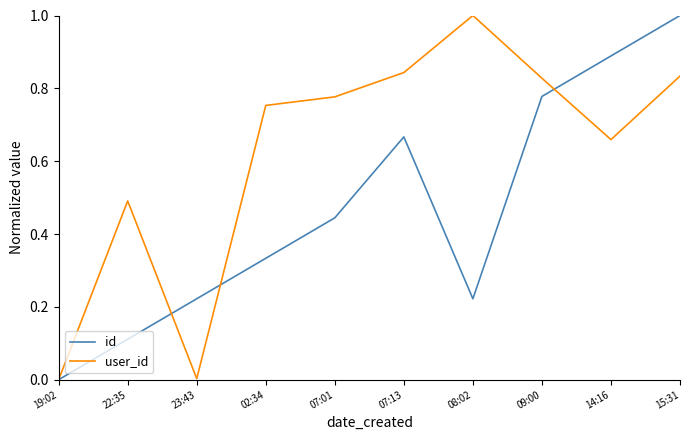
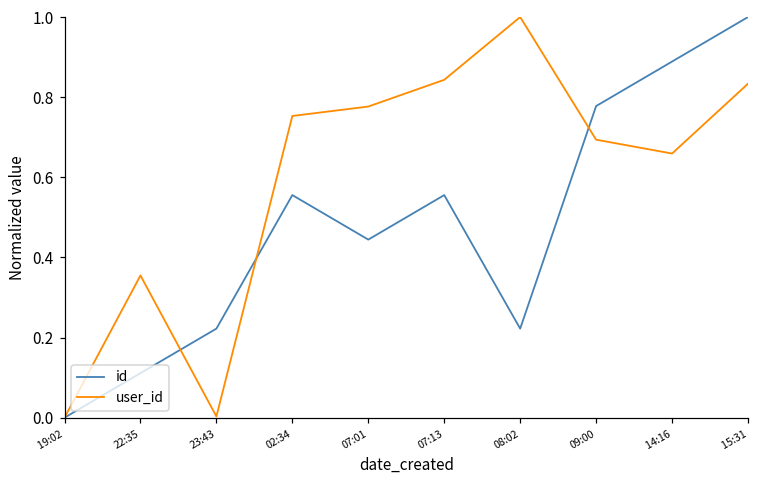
  {
    "id": {
      "23:43": 0.22,
-     "02:34": 0.33,
+     "02:34": 0.56,
      "07:01": 0.44,
-     "07:13": 0.67,
+     "07:13": 0.56,
      "08:02": 0.22,
      "09:00": 0.78,
      "14:16": 0.89,
      "15:31": 1.00
    },
    "user_id": {
-     "22:35": 0.49,
+     "22:35": 0.35,
      "23:43": 0.00,
      "02:34": 0.75,
      "07:01": 0.78,
      "07:13": 0.84,
      "08:02": 1.00,
-     "09:00": 0.83,
+     "09:00": 0.69,
      "14:16": 0.66,
      "15:31": 0.83
    }
  }
